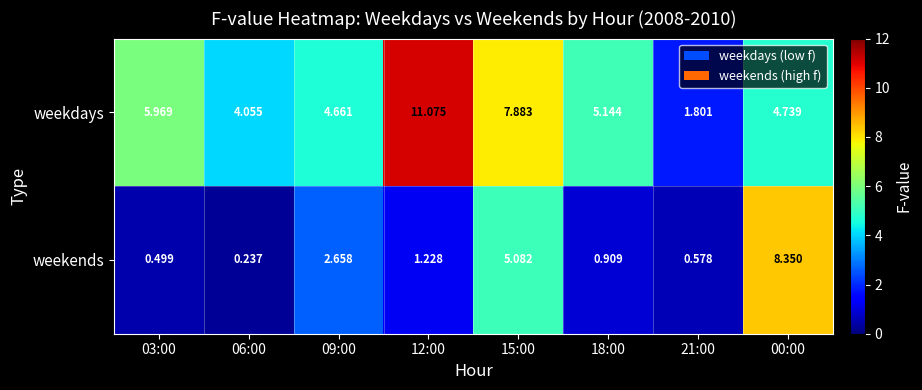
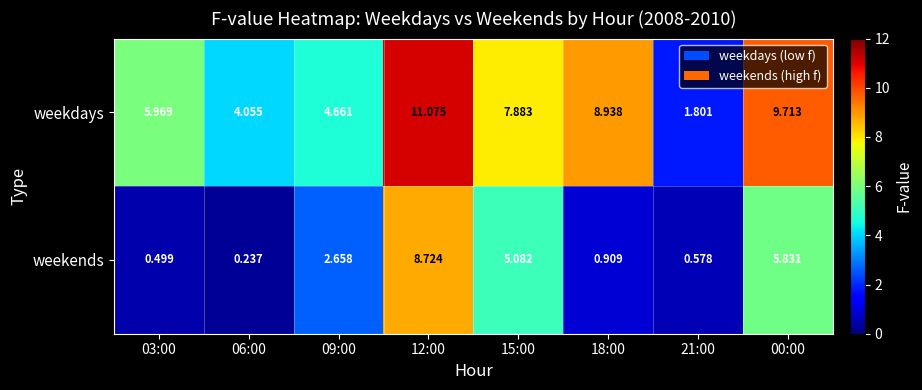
  {
    "weekdays": {
      "03:00": 5.969,
      "06:00": 4.055,
      "09:00": 4.661,
      "12:00": 11.075,
      "15:00": 7.883,
-     "18:00": 5.144,
+     "18:00": 8.938,
      "21:00": 1.801,
-     "00:00": 4.739
+     "00:00": 9.713
    },
    "weekends": {
      "03:00": 0.499,
      "06:00": 0.237,
      "09:00": 2.658,
-     "12:00": 1.228,
+     "12:00": 8.724,
      "15:00": 5.082,
      "18:00": 0.909,
      "21:00": 0.578,
-     "00:00": 8.350
+     "00:00": 5.831
    }
  }
